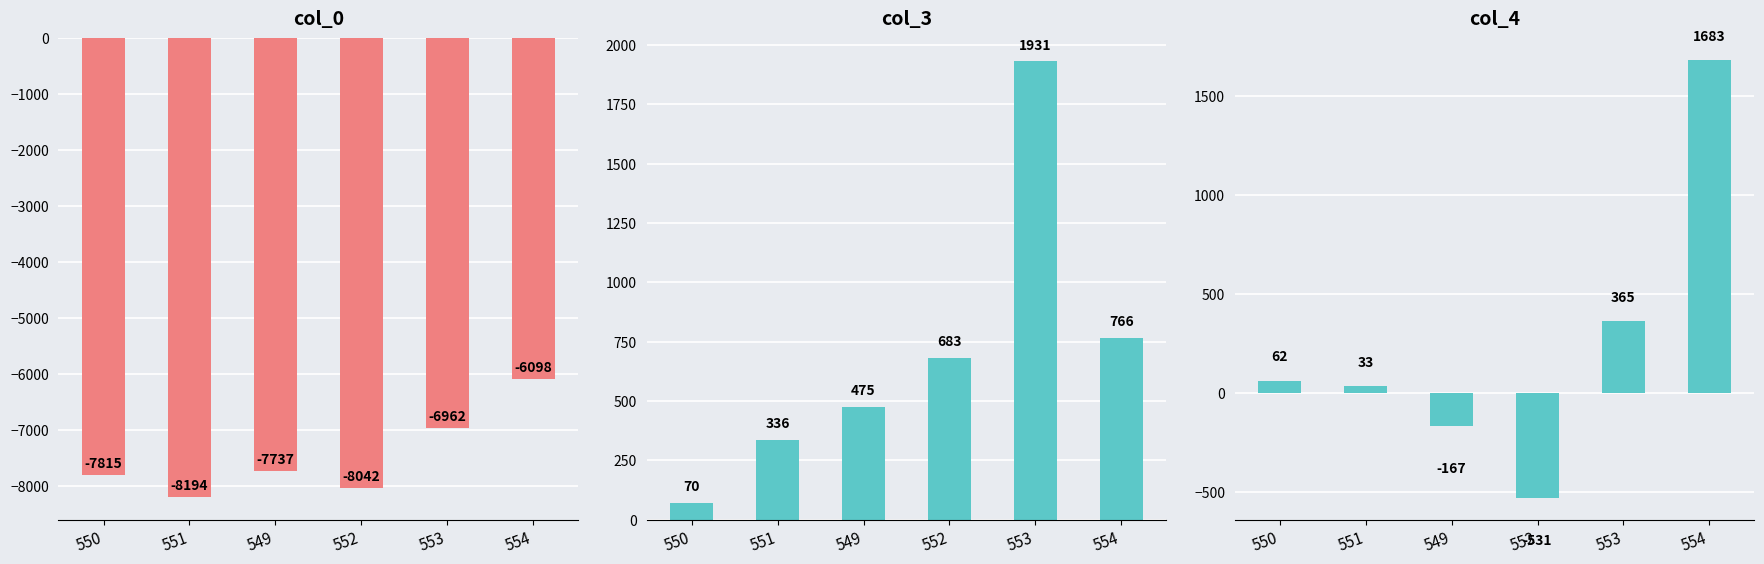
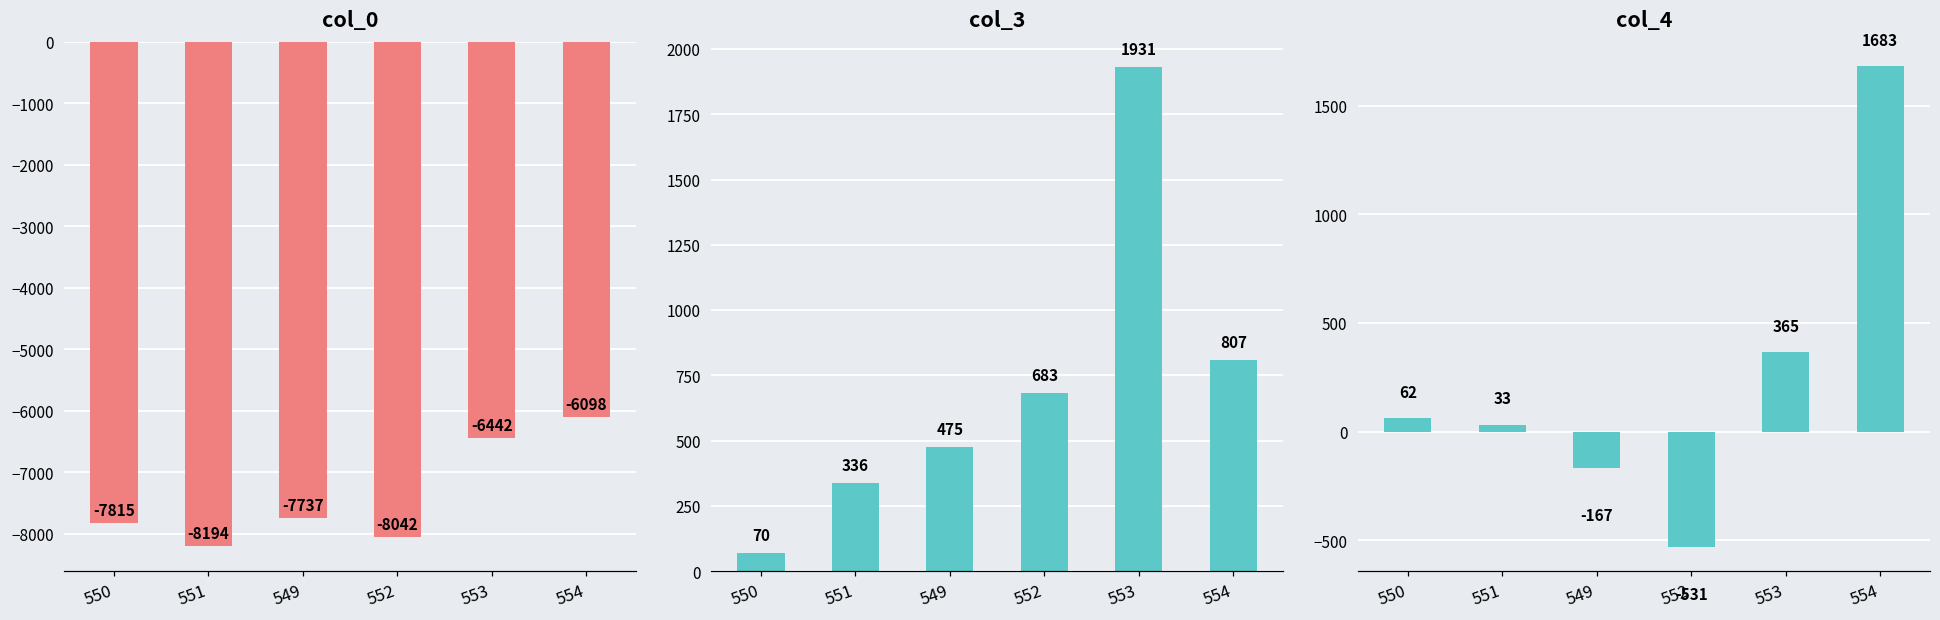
  {
    "col_0": {
      "550": -7815,
      "551": -8194,
      "549": -7737,
      "552": -8042,
-     "553": -6962,
+     "553": -6442,
      "554": -6098
    },
    "col_3": {
      "550": 70,
      "551": 336,
      "549": 475,
      "552": 683,
      "553": 1931,
-     "554": 766
+     "554": 807
    },
    "col_4": {
      "550": 62,
      "551": 33,
      "553": 365,
      "554": 1683
    }
  }
